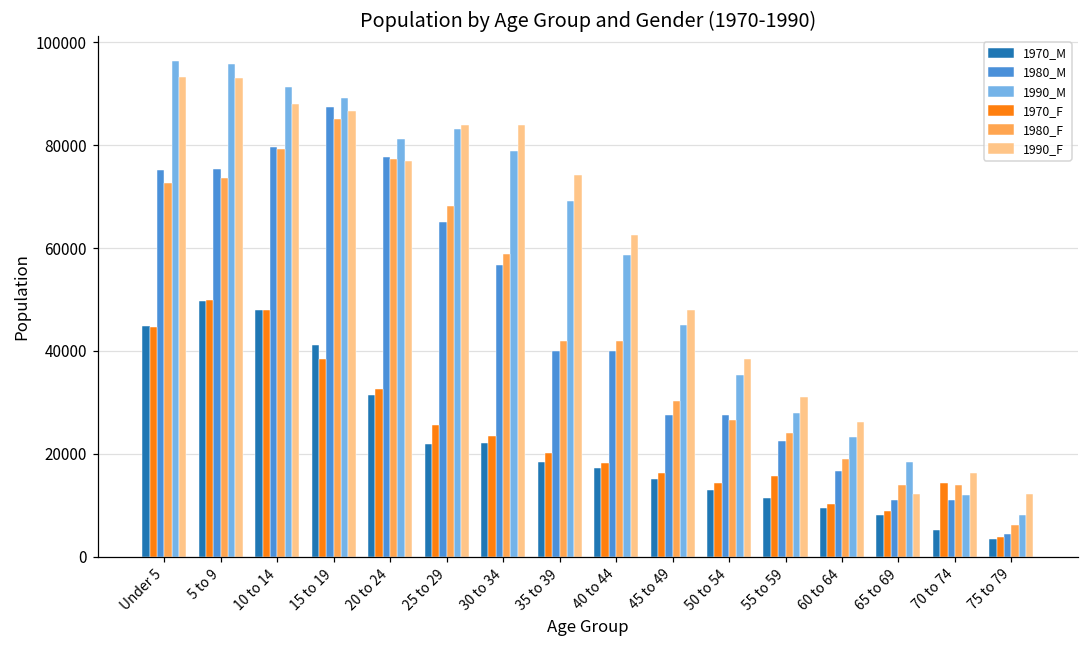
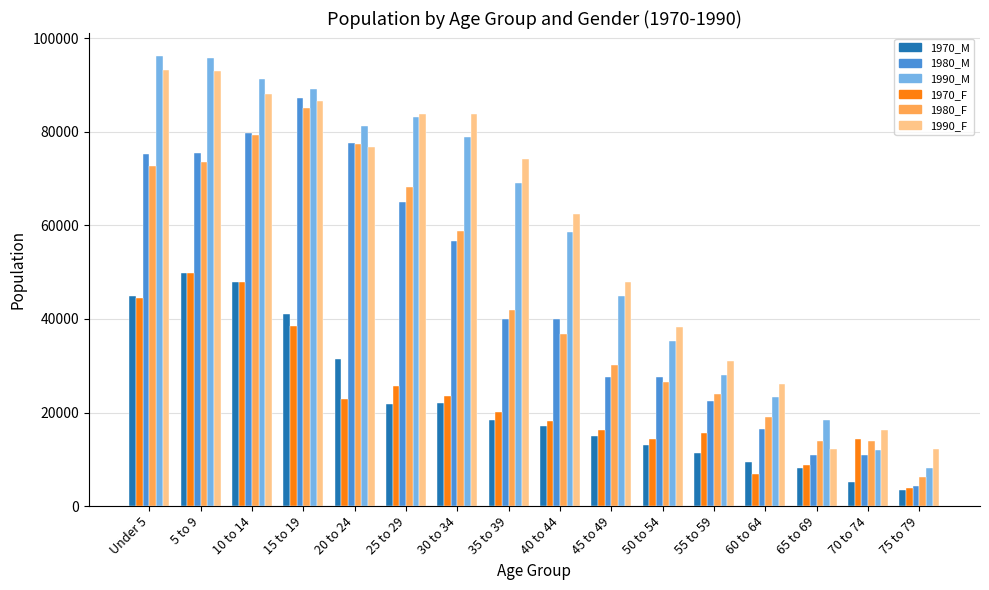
  {
    "1970_M": {
      "Under 5": 45000,
      "5 to 9": 50000,
      "10 to 14": 48000,
      "15 to 19": 41000,
      "20 to 24": 31000,
      "25 to 29": 22000,
      "30 to 34": 22000,
      "35 to 39": 18000,
      "40 to 44": 17000,
      "45 to 49": 15000,
      "50 to 54": 13000,
      "55 to 59": 11000,
      "60 to 64": 9000,
      "65 to 69": 8000,
      "70 to 74": 5000,
      "75 to 79": 3000
    },
    "1970_F": {
      "Under 5": 45000,
      "5 to 9": 50000,
      "10 to 14": 48000,
      "15 to 19": 39000,
-     "20 to 24": 33000,
+     "20 to 24": 23000,
      "25 to 29": 26000,
      "30 to 34": 24000,
      "35 to 39": 20000,
      "40 to 44": 18000,
      "45 to 49": 16000,
      "50 to 54": 14000,
      "55 to 59": 16000,
-     "60 to 64": 10000,
+     "60 to 64": 7000,
      "65 to 69": 9000,
      "70 to 74": 14000,
      "75 to 79": 4000
    },
    "1980_F": {
      "Under 5": 73000,
      "5 to 9": 74000,
      "10 to 14": 79000,
      "15 to 19": 85000,
      "20 to 24": 77000,
      "25 to 29": 68000,
      "30 to 34": 59000,
      "35 to 39": 42000,
-     "40 to 44": 42000,
+     "40 to 44": 37000,
      "45 to 49": 30000,
      "50 to 54": 26000,
      "55 to 59": 24000,
      "60 to 64": 19000,
      "65 to 69": 14000,
      "70 to 74": 14000,
      "75 to 79": 6000
    },
    "1990_F": {
      "Under 5": 93000,
      "5 to 9": 93000,
      "10 to 14": 88000,
      "15 to 19": 87000,
      "20 to 24": 77000,
      "25 to 29": 84000,
      "30 to 34": 84000,
      "35 to 39": 74000,
      "40 to 44": 62000,
      "45 to 49": 48000,
      "50 to 54": 38000,
      "55 to 59": 31000,
      "60 to 64": 26000,
      "65 to 69": 12000,
      "70 to 74": 16000,
      "75 to 79": 12000
    }
  }
